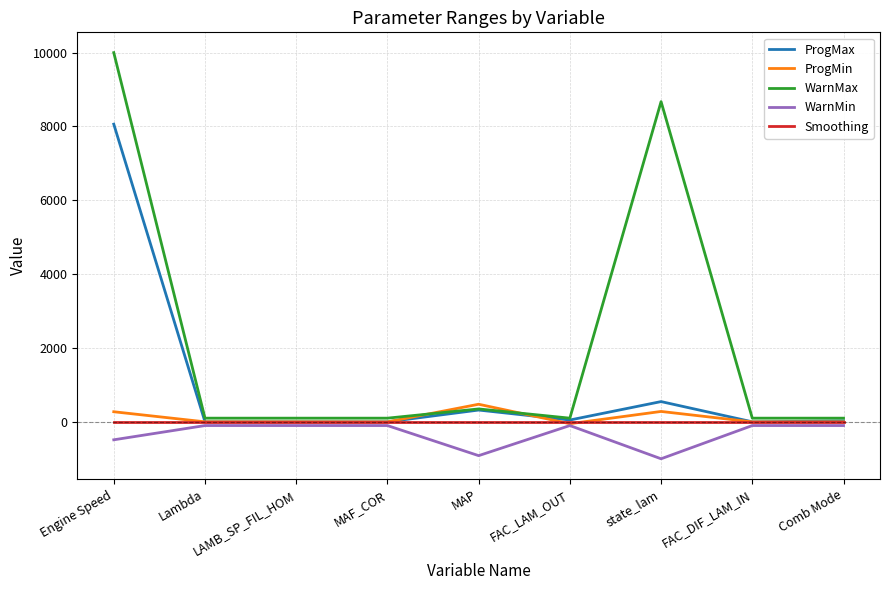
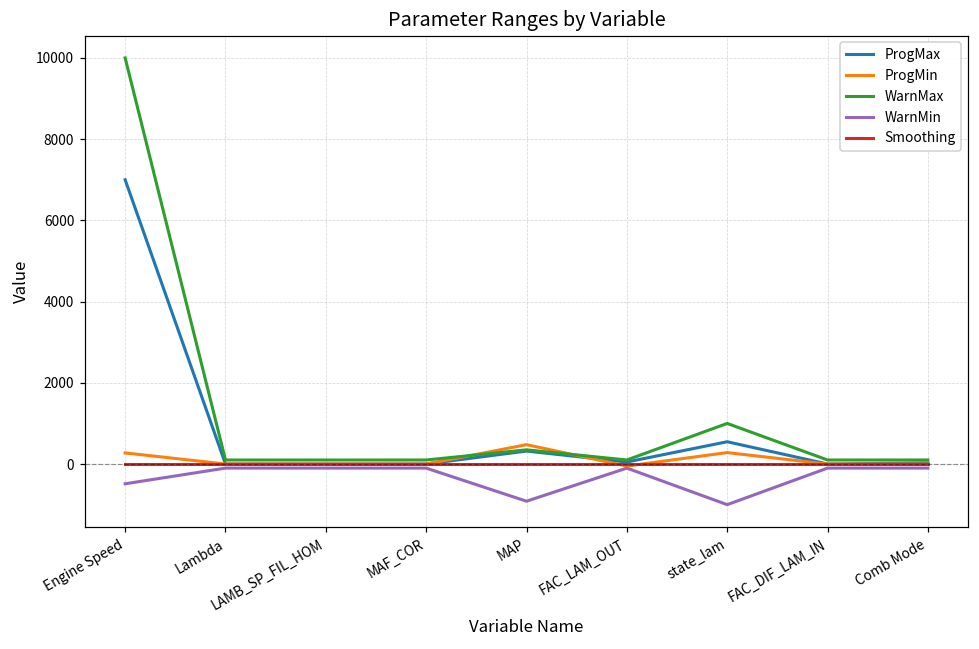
  {
    "ProgMax": {
-     "Engine Speed": 8100,
+     "Engine Speed": 7000,
      "state_lam": 500
    },
    "ProgMin": {
      "Engine Speed": 300,
      "MAP": 500,
      "state_lam": 300
    },
    "WarnMax": {
      "Engine Speed": 10000,
      "Lambda": 100,
      "LAMB_SP_FIL_HOM": 100,
      "MAF_COR": 100,
-     "state_lam": 8700,
+     "state_lam": 1000,
      "FAC_DIF_LAM_IN": 100,
      "Comb Mode": 100
    },
    "WarnMin": {
      "Engine Speed": -500,
      "Lambda": -100,
      "LAMB_SP_FIL_HOM": -100,
      "MAF_COR": -100,
      "MAP": -900,
      "state_lam": -1000,
      "FAC_DIF_LAM_IN": -100,
      "Comb Mode": -100
    },
    "Smoothing": {
      "Engine Speed": 0,
      "MAP": 0,
      "state_lam": 0
    }
  }
